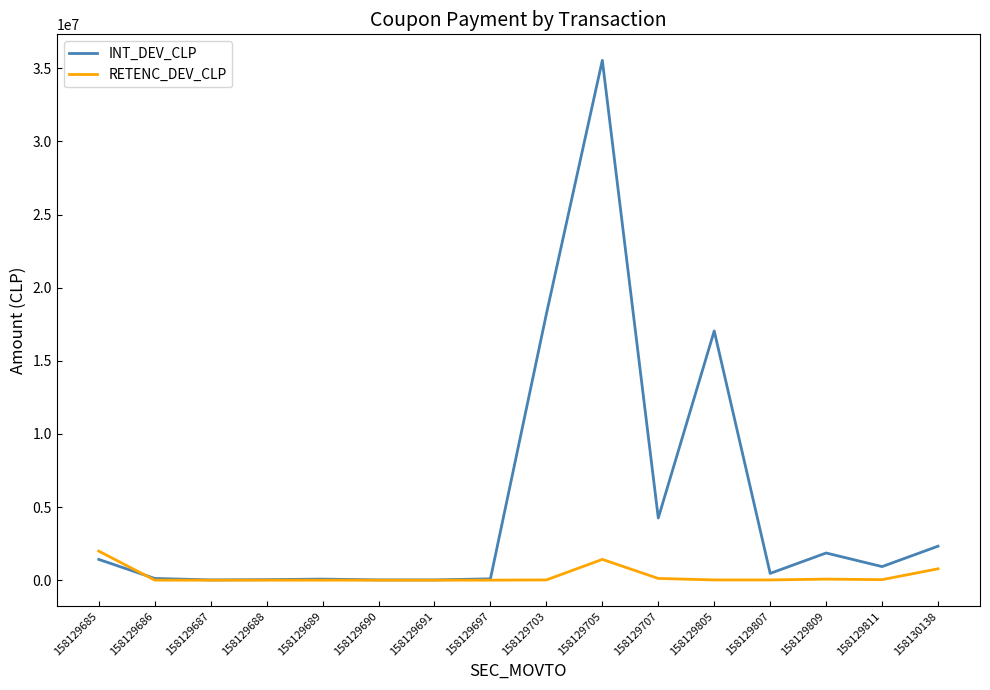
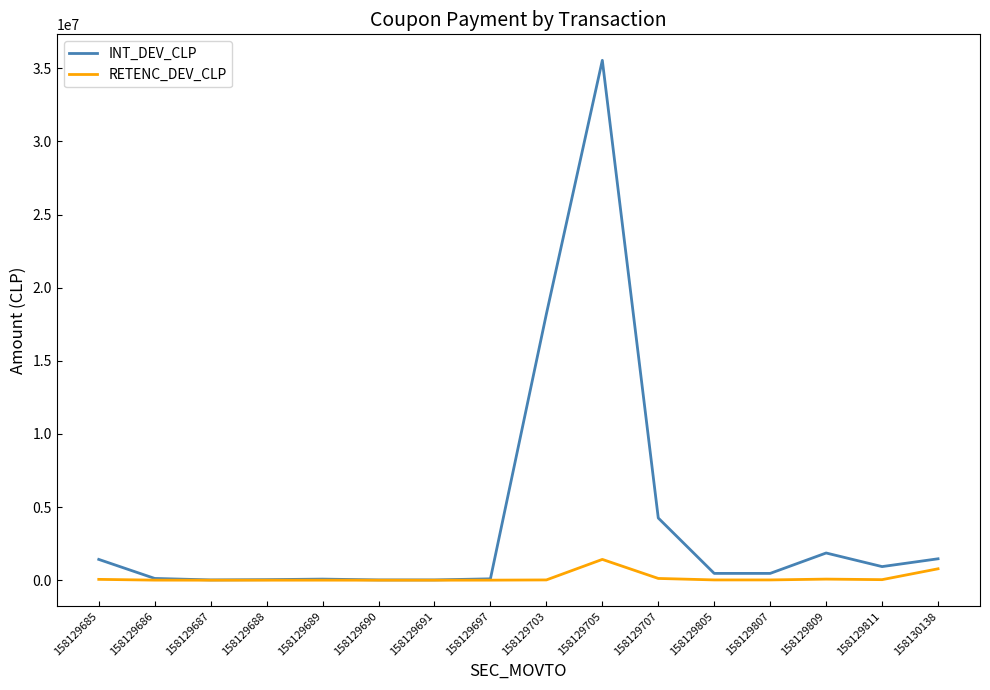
  {
    "INT_DEV_CLP": {
      "158129685": 1400000,
      "158129703": 18200000,
      "158129705": 35600000,
      "158129707": 4300000,
-     "158129805": 17000000,
+     "158129805": 500000,
      "158129807": 500000,
      "158129809": 1900000,
      "158129811": 900000,
-     "158130138": 2300000
+     "158130138": 1500000
    },
    "RETENC_DEV_CLP": {
-     "158129685": 2000000,
+     "158129685": 100000,
      "158129703": 0,
      "158129705": 1400000,
      "158129707": 100000,
      "158129805": 0,
      "158129807": 0,
      "158129809": 100000,
      "158129811": 0,
      "158130138": 800000
    }
  }
